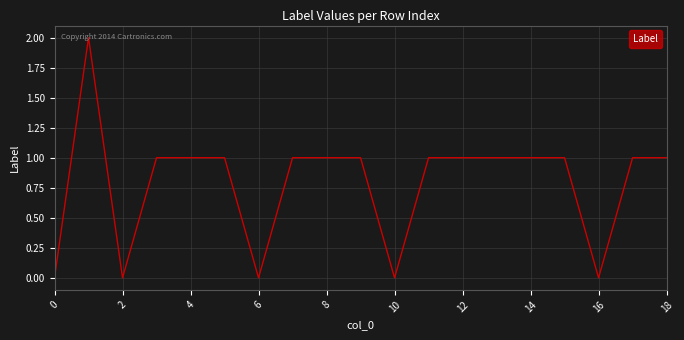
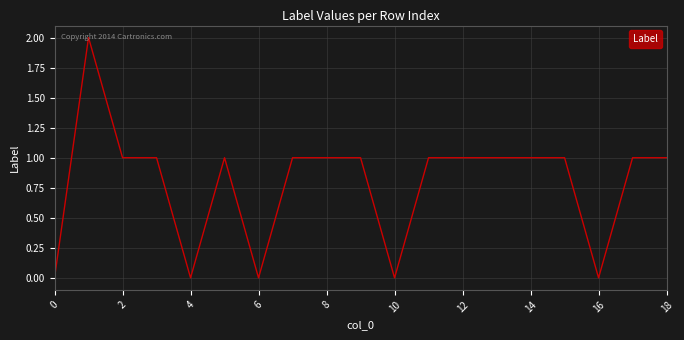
  {
    "0": 0,
-   "2": 0,
-   "4": 1,
+   "2": 1,
+   "4": 0,
    "6": 0,
    "8": 1,
    "10": 0,
    "12": 1,
    "14": 1,
    "16": 0,
    "18": 1
  }
